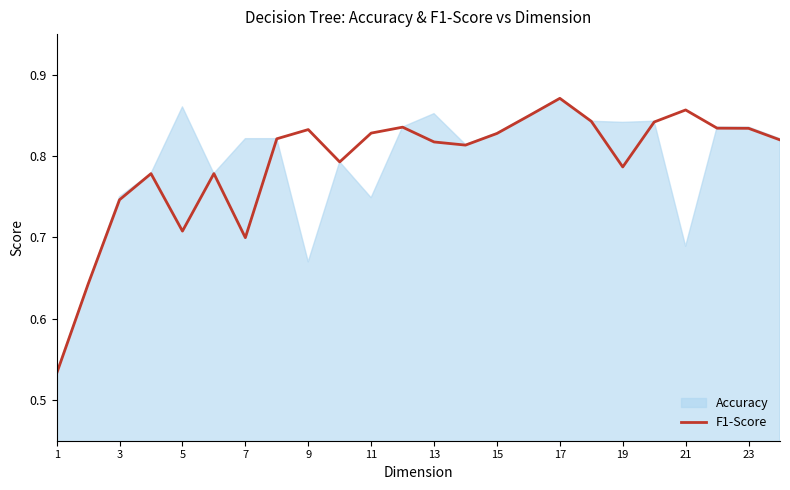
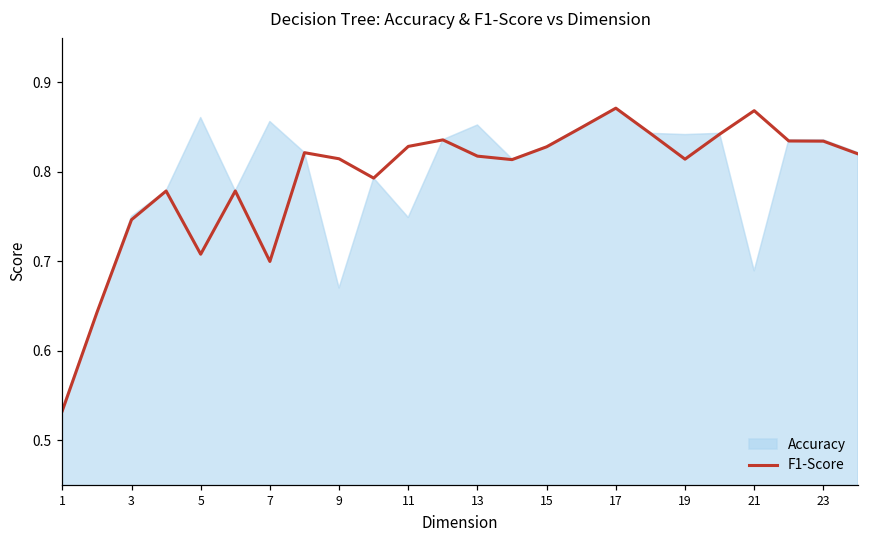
  {
    "F1-Score": {
      "3": 0.75,
      "5": 0.71,
      "7": 0.70,
-     "9": 0.83,
+     "9": 0.81,
      "11": 0.83,
      "13": 0.82,
-     "19": 0.79,
-     "21": 0.86
+     "19": 0.81,
+     "21": 0.87
    },
    "Accuracy": {
      "3": 0.75,
      "5": 0.86,
-     "7": 0.82,
+     "7": 0.86,
      "9": 0.67,
      "11": 0.75,
      "13": 0.85,
      "19": 0.84,
      "21": 0.69
    }
  }
